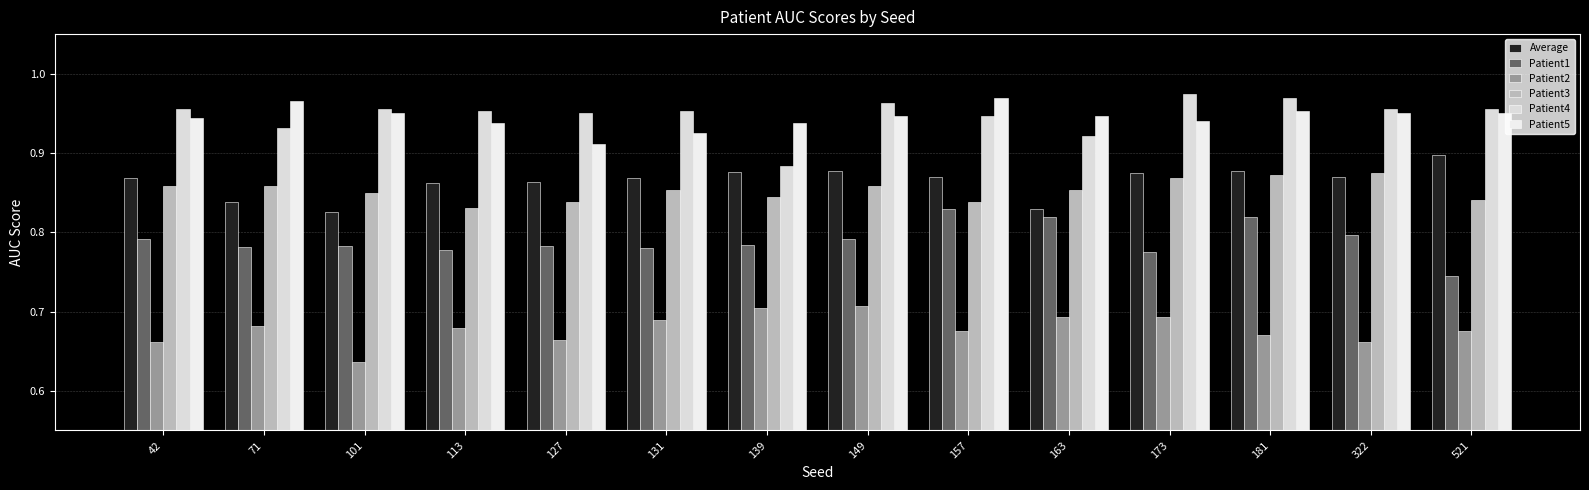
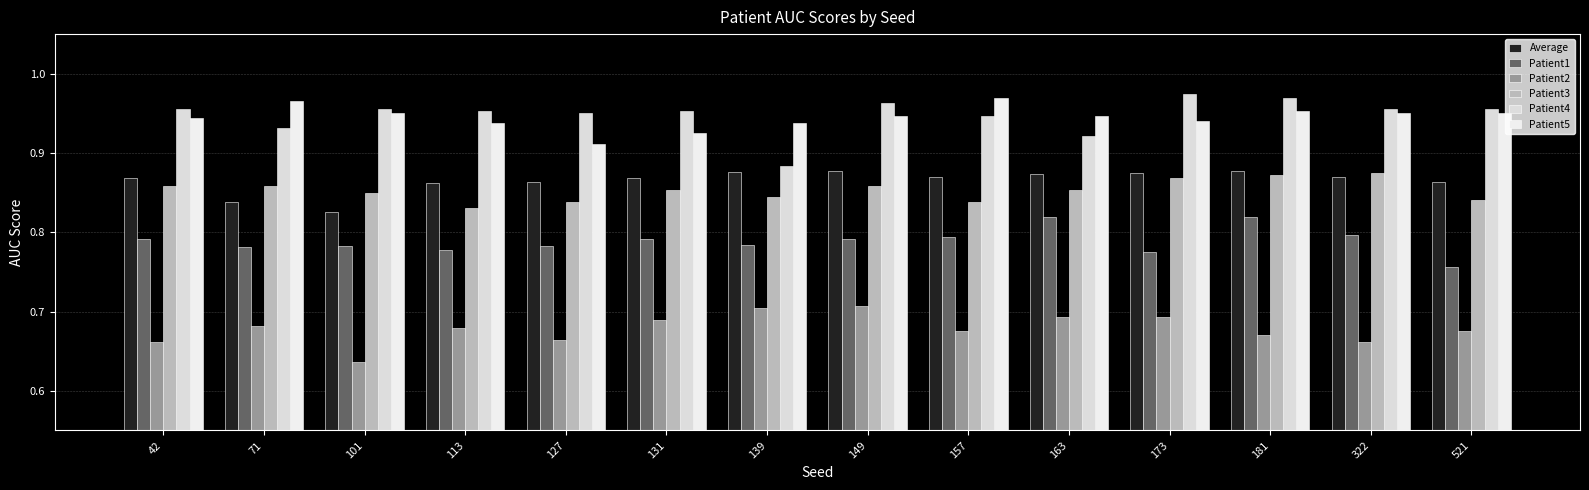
  {
    "Average": {
      "42": 0.87,
      "71": 0.84,
      "101": 0.83,
      "113": 0.86,
      "127": 0.86,
      "131": 0.87,
      "139": 0.88,
      "149": 0.88,
      "157": 0.87,
-     "163": 0.83,
+     "163": 0.87,
      "173": 0.88,
      "181": 0.88,
      "322": 0.87,
-     "521": 0.90
+     "521": 0.86
    },
    "Patient1": {
      "42": 0.79,
      "71": 0.78,
      "101": 0.78,
      "113": 0.78,
      "127": 0.78,
-     "131": 0.78,
+     "131": 0.79,
      "139": 0.78,
      "149": 0.79,
-     "157": 0.83,
+     "157": 0.79,
      "163": 0.82,
      "173": 0.78,
      "181": 0.82,
      "322": 0.80,
-     "521": 0.75
+     "521": 0.76
    }
  }
